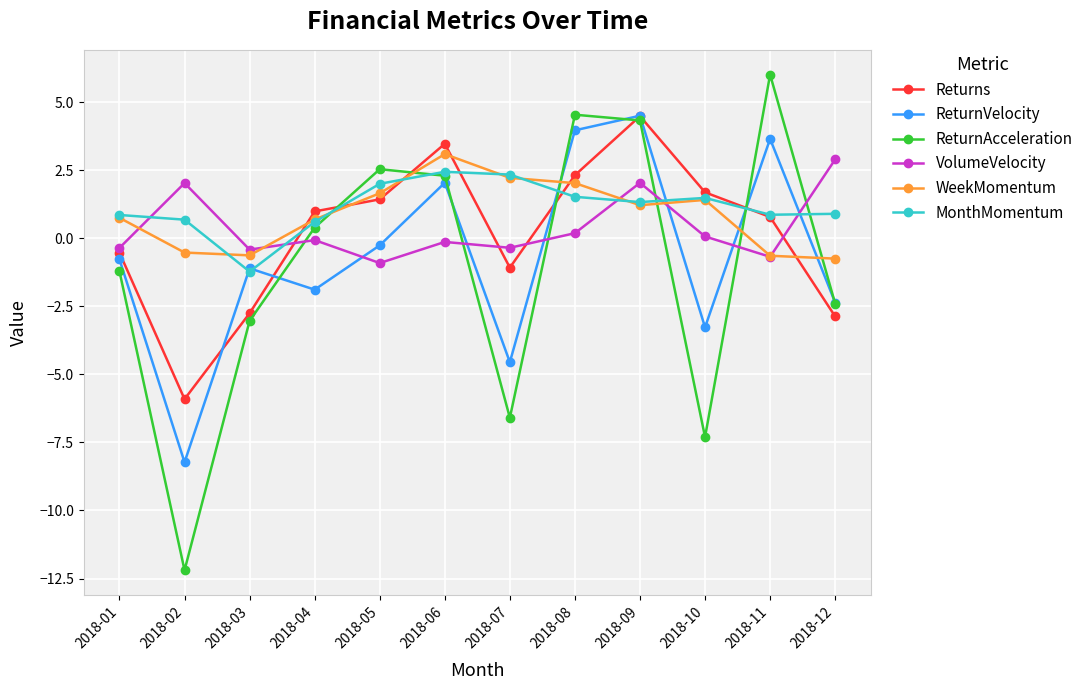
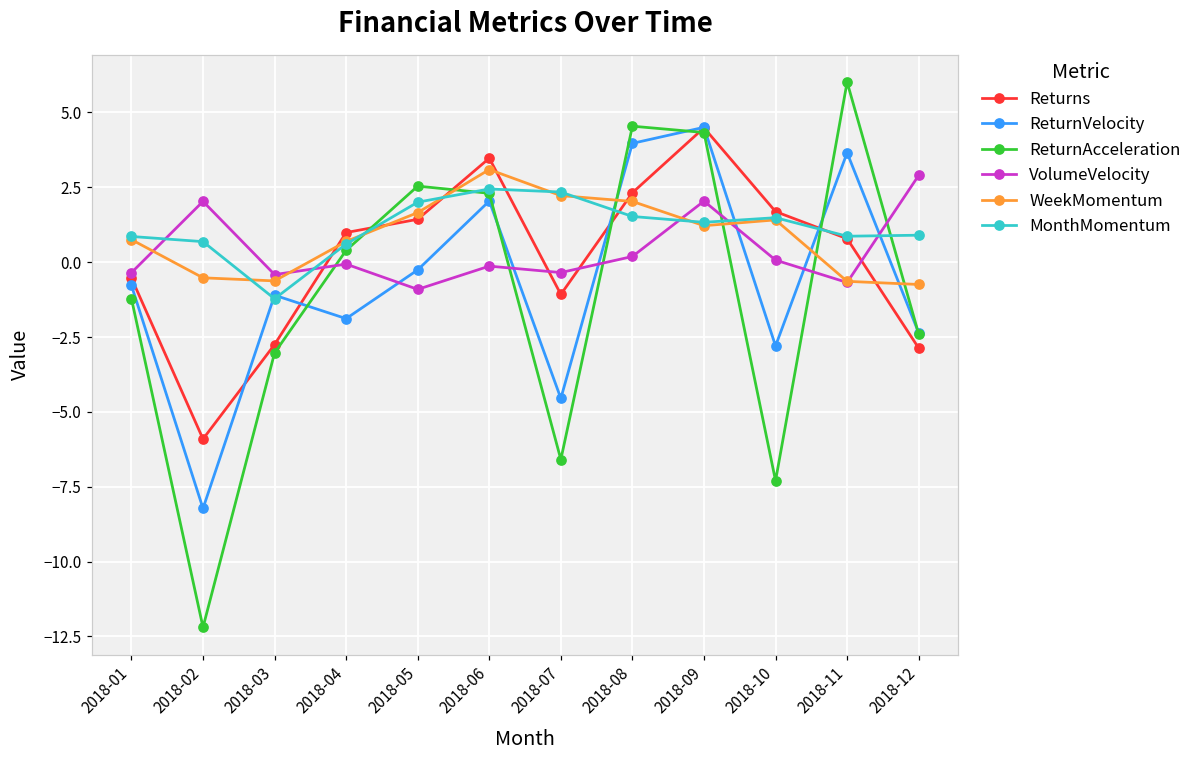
  {
    "Returns": {
      "2018-01": -0.5,
      "2018-02": -5.9,
      "2018-03": -2.8,
      "2018-04": 1.0,
      "2018-05": 1.4,
      "2018-06": 3.5,
      "2018-07": -1.1,
      "2018-08": 2.3,
      "2018-10": 1.7,
      "2018-12": -2.9
    },
    "ReturnVelocity": {
      "2018-01": -0.8,
      "2018-02": -8.2,
      "2018-03": -1.1,
      "2018-04": -1.9,
      "2018-05": -0.3,
      "2018-06": 2.0,
      "2018-07": -4.6,
      "2018-08": 4.0,
-     "2018-10": -3.3,
+     "2018-10": -2.8,
      "2018-11": 3.7
    },
    "ReturnAcceleration": {
      "2018-01": -1.2,
      "2018-02": -12.2,
      "2018-03": -3.0,
      "2018-04": 0.4,
      "2018-05": 2.5,
      "2018-06": 2.3,
      "2018-07": -6.6,
      "2018-08": 4.5,
      "2018-09": 4.3,
      "2018-10": -7.3,
      "2018-11": 6.0
    },
    "VolumeVelocity": {
      "2018-01": -0.4,
      "2018-02": 2.0,
      "2018-03": -0.4,
      "2018-04": -0.1,
      "2018-05": -0.9,
      "2018-06": -0.1,
      "2018-07": -0.3,
      "2018-08": 0.2,
      "2018-09": 2.0,
      "2018-10": 0.1,
      "2018-12": 2.9
    },
    "WeekMomentum": {
      "2018-01": 0.8,
      "2018-02": -0.5,
      "2018-03": -0.6,
      "2018-05": 1.7,
      "2018-06": 3.1,
      "2018-07": 2.2,
      "2018-08": 2.0,
      "2018-09": 1.2,
      "2018-12": -0.7
    },
    "MonthMomentum": {
      "2018-01": 0.9,
      "2018-02": 0.7,
      "2018-03": -1.2,
      "2018-05": 2.0,
      "2018-06": 2.4,
      "2018-07": 2.3,
      "2018-08": 1.5,
      "2018-09": 1.3,
      "2018-12": 0.9
    }
  }
